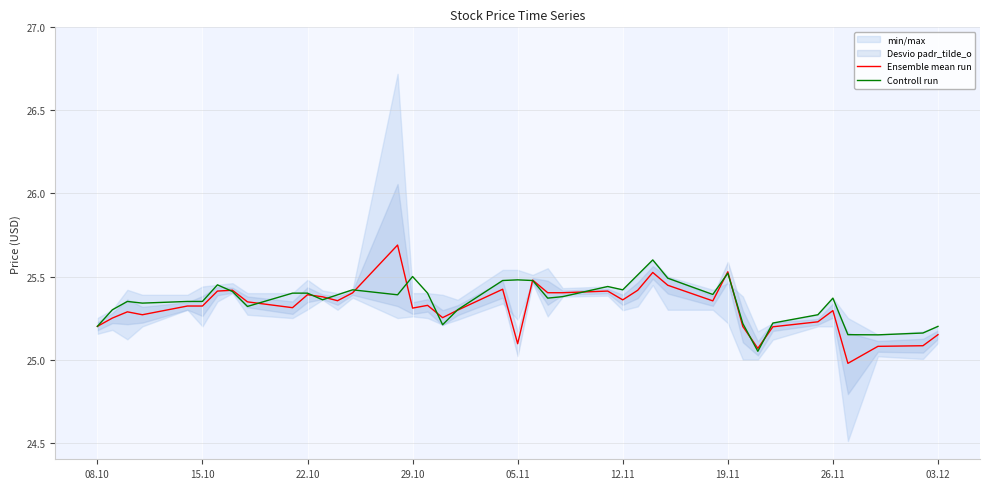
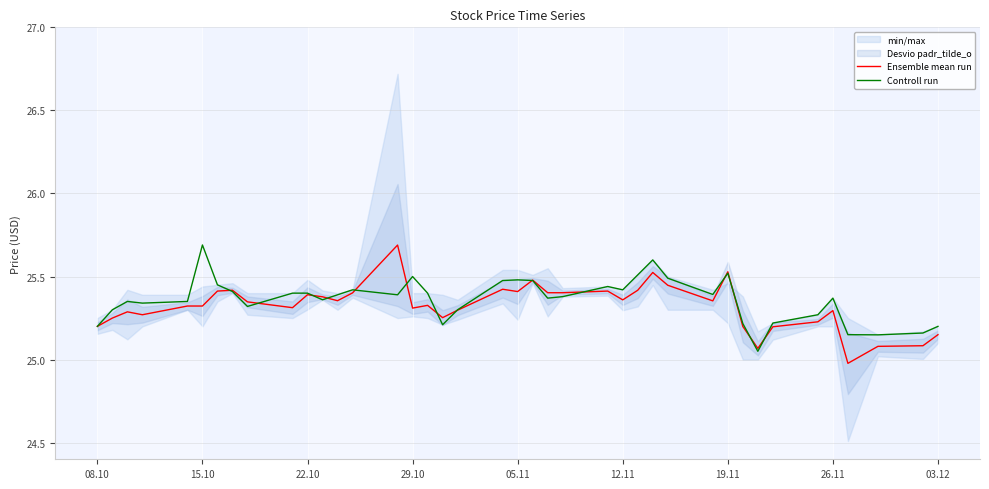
  {
    "Ensemble mean run": {
      "15.10": 25.32,
      "29.10": 25.31,
-     "05.11": 25.10,
+     "05.11": 25.41,
      "12.11": 25.36,
      "26.11": 25.30,
      "03.12": 25.15
    },
    "Controll run": {
-     "15.10": 25.35,
+     "15.10": 25.69,
      "29.10": 25.50
    }
  }
